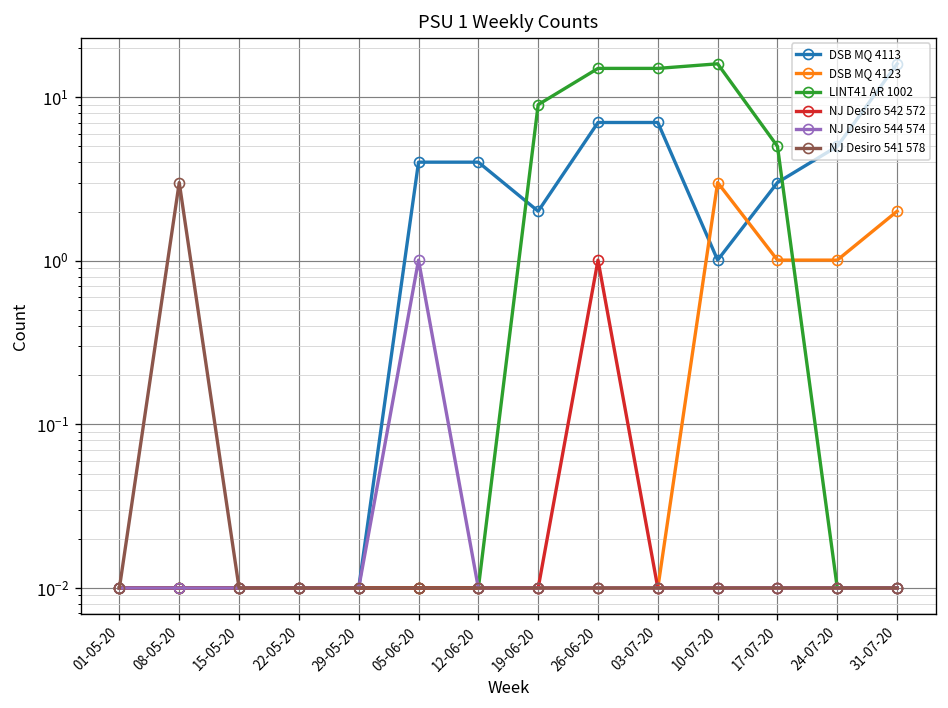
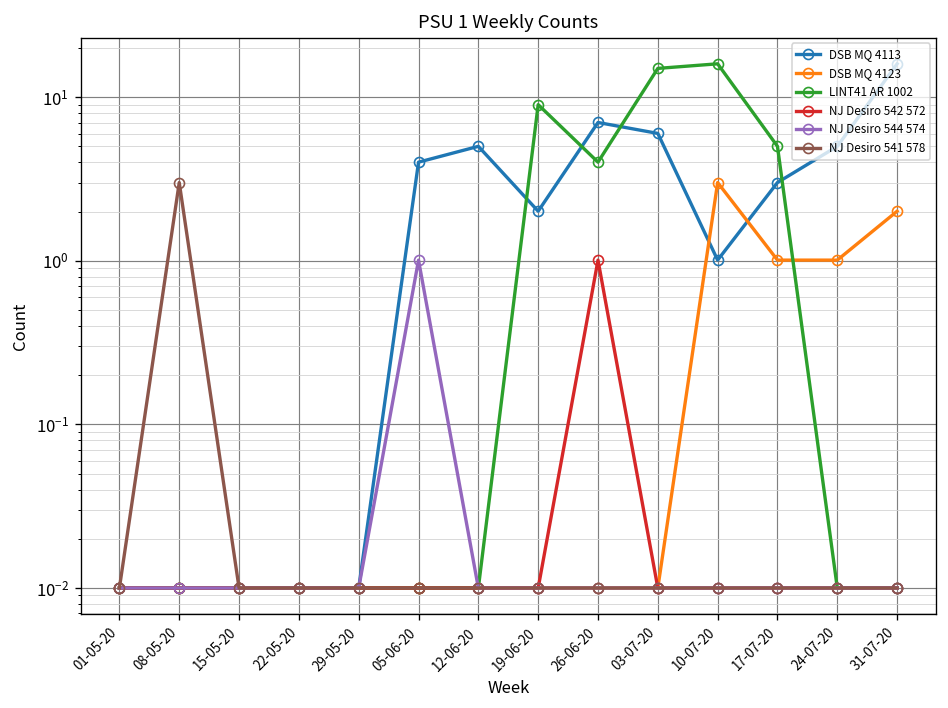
  {
    "DSB MQ 4113": {
      "05-06-20": 4.0,
-     "12-06-20": 4.0,
+     "12-06-20": 5.0,
      "19-06-20": 2.0,
      "26-06-20": 7,
-     "03-07-20": 7,
+     "03-07-20": 6,
      "10-07-20": 1.0,
      "17-07-20": 3.0
    },
    "DSB MQ 4123": {
      "10-07-20": 3.0,
      "17-07-20": 1.0,
      "24-07-20": 1.0,
      "31-07-20": 2.0
    },
    "LINT41 AR 1002": {
      "19-06-20": 9,
-     "26-06-20": 15,
+     "26-06-20": 4.0,
      "03-07-20": 15,
      "10-07-20": 16,
      "17-07-20": 5.0
    },
    "NJ Desiro 542 572": {
      "26-06-20": 1.0
    },
    "NJ Desiro 544 574": {
      "05-06-20": 1.0
    },
    "NJ Desiro 541 578": {
      "08-05-20": 3.0
    }
  }
